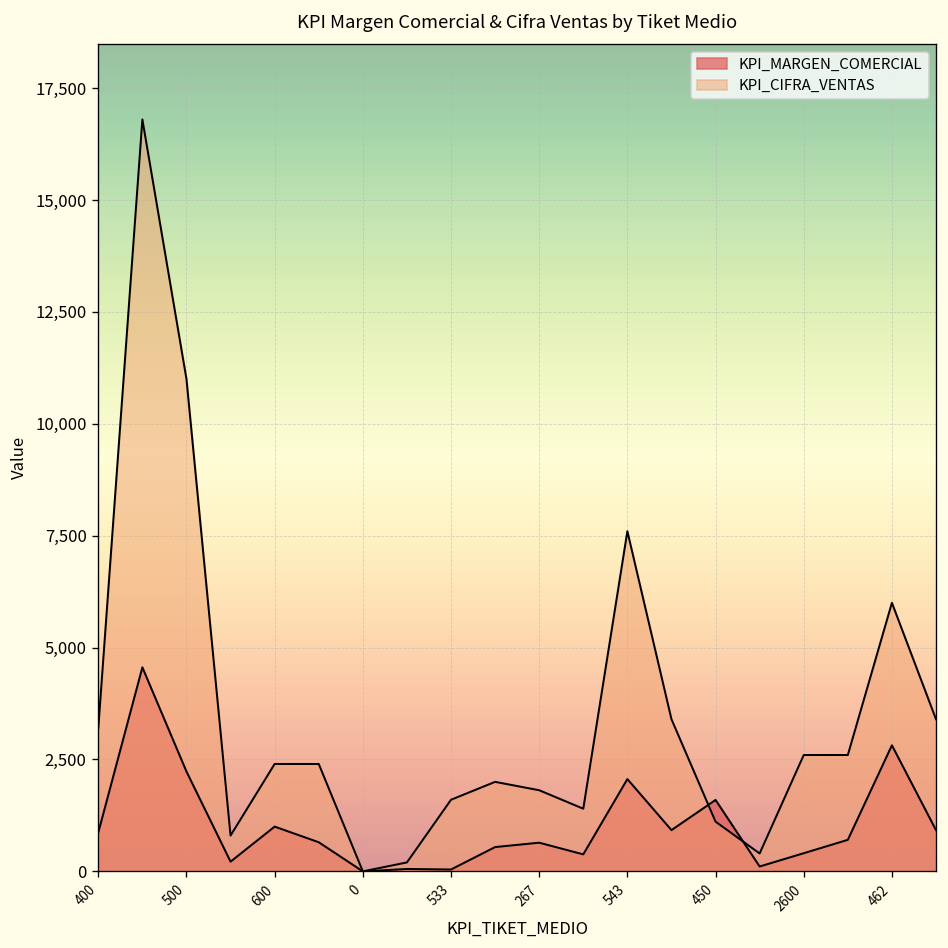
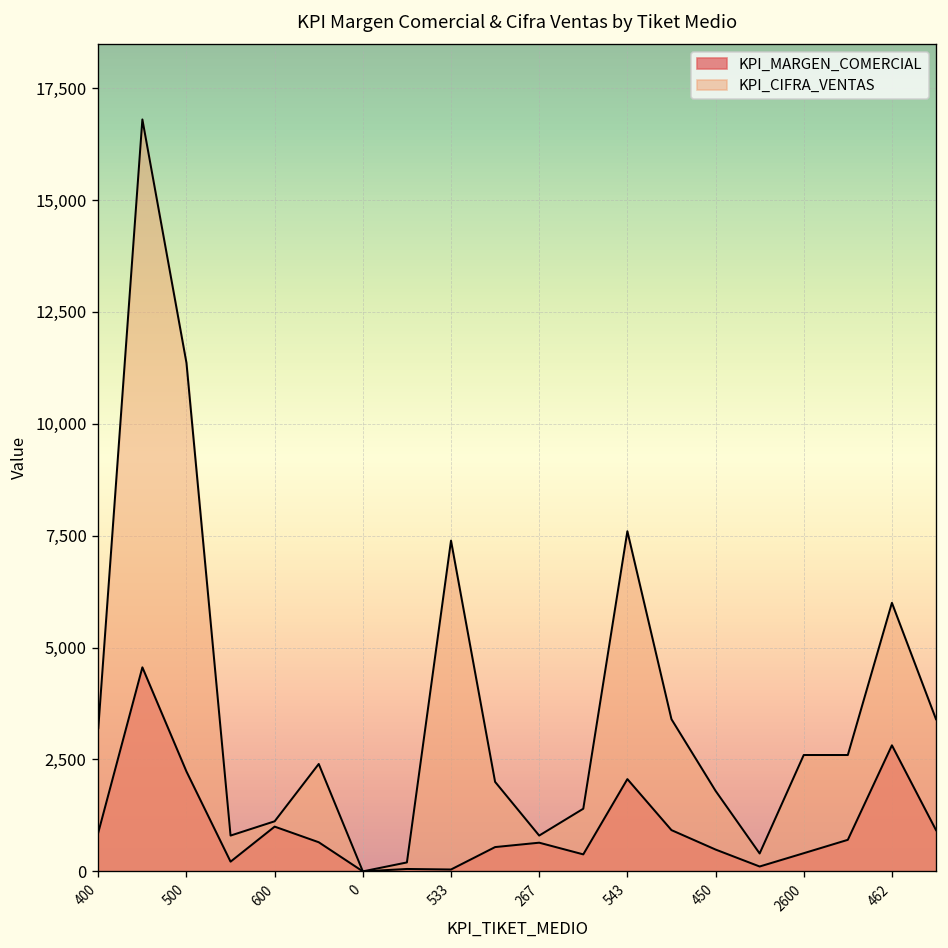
  {
    "KPI_MARGEN_COMERCIAL": {
      "500": "2,200",
      "600": "1,000",
      "533": "0",
      "267": "600",
      "543": "2,100",
-     "450": "1,600",
+     "450": "500",
      "2600": "400",
      "462": "2,800"
    },
    "KPI_CIFRA_VENTAS": {
-     "500": "11,000",
-     "600": "2,400",
-     "533": "1,600",
-     "267": "1,800",
+     "500": "11,400",
+     "600": "1,100",
+     "533": "7,400",
+     "267": "800",
      "543": "7,600",
-     "450": "1,100",
+     "450": "1,800",
      "2600": "2,600",
      "462": "6,000"
    }
  }
